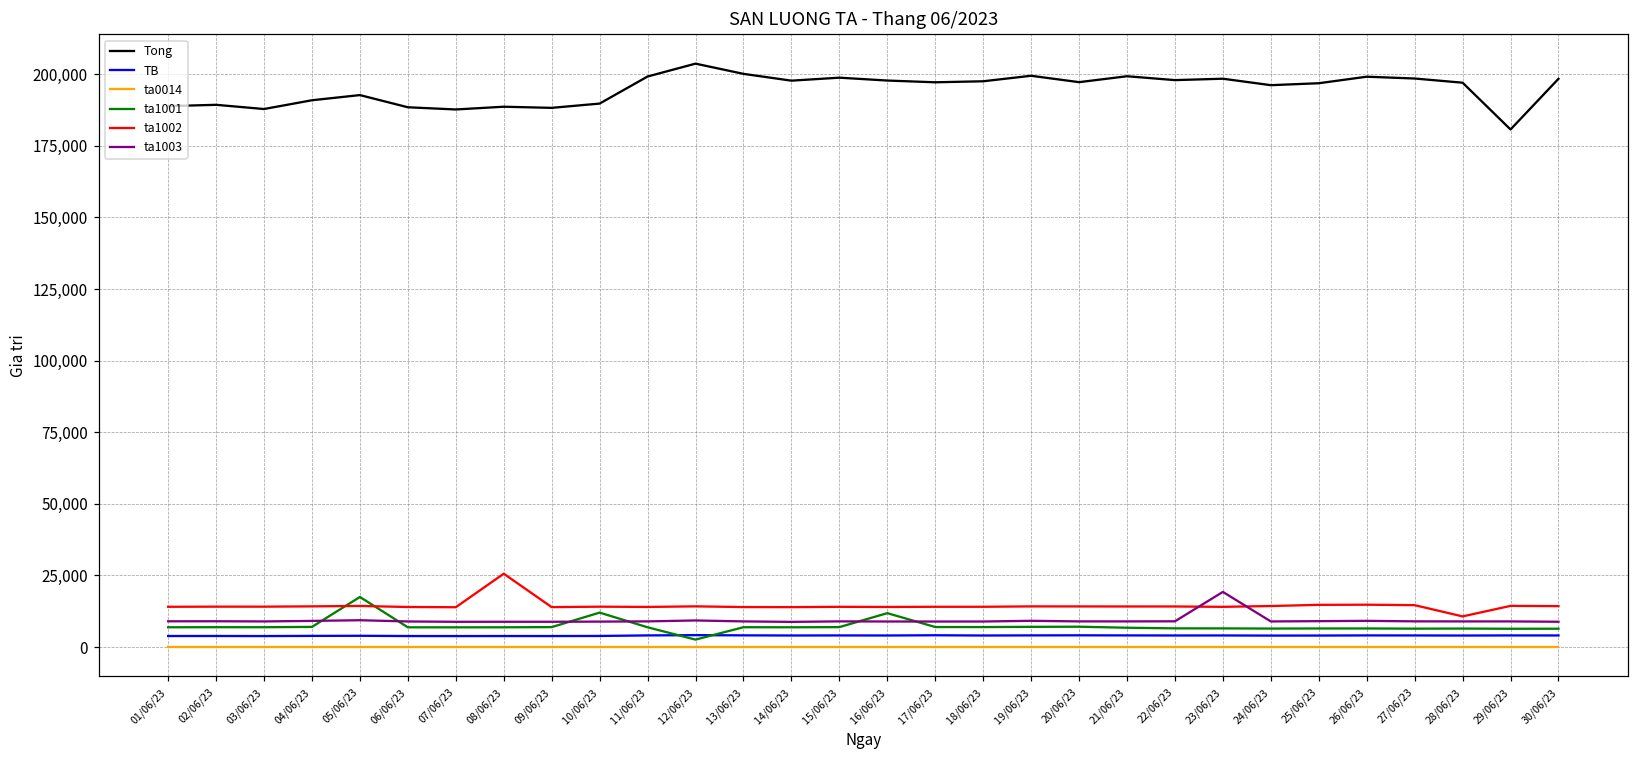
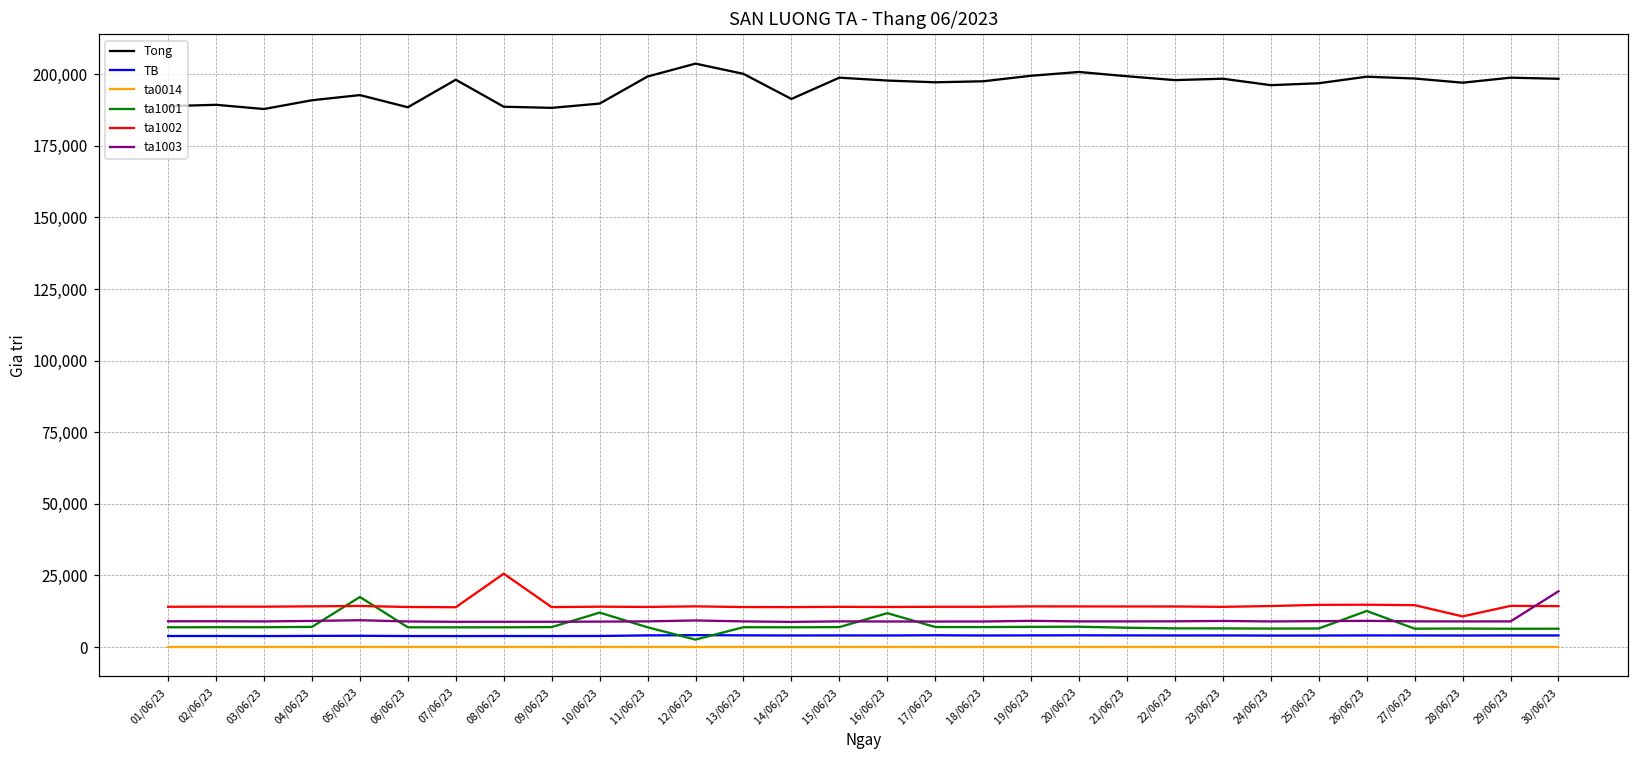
  {
    "Tong": {
      "02/06/23": "189,000",
      "03/06/23": "188,000",
      "04/06/23": "191,000",
      "05/06/23": "193,000",
      "06/06/23": "188,000",
-     "07/06/23": "188,000",
+     "07/06/23": "198,000",
      "08/06/23": "189,000",
      "09/06/23": "188,000",
      "10/06/23": "190,000",
      "11/06/23": "199,000",
      "12/06/23": "204,000",
      "13/06/23": "200,000",
-     "14/06/23": "198,000",
+     "14/06/23": "191,000",
      "15/06/23": "199,000",
      "16/06/23": "198,000",
      "17/06/23": "197,000",
      "18/06/23": "198,000",
      "19/06/23": "199,000",
-     "20/06/23": "197,000",
+     "20/06/23": "201,000",
      "21/06/23": "199,000",
      "22/06/23": "198,000",
      "23/06/23": "198,000",
      "24/06/23": "196,000",
      "25/06/23": "197,000",
      "26/06/23": "199,000",
      "27/06/23": "198,000",
      "28/06/23": "197,000",
-     "29/06/23": "181,000",
+     "29/06/23": "199,000",
      "30/06/23": "198,000"
    },
    "TB": {
      "01/06/23": "4,000",
      "02/06/23": "4,000",
      "03/06/23": "4,000",
      "04/06/23": "4,000",
      "05/06/23": "4,000",
      "06/06/23": "4,000",
      "07/06/23": "4,000",
      "08/06/23": "4,000",
      "09/06/23": "4,000",
      "10/06/23": "4,000",
      "11/06/23": "4,000",
      "12/06/23": "4,000",
      "13/06/23": "4,000",
      "14/06/23": "4,000",
      "15/06/23": "4,000",
      "16/06/23": "4,000",
      "17/06/23": "4,000",
      "18/06/23": "4,000",
      "19/06/23": "4,000",
      "20/06/23": "4,000",
      "21/06/23": "4,000",
      "22/06/23": "4,000",
      "23/06/23": "4,000",
      "24/06/23": "4,000",
      "25/06/23": "4,000",
      "26/06/23": "4,000",
      "27/06/23": "4,000",
      "28/06/23": "4,000",
      "29/06/23": "4,000",
      "30/06/23": "4,000"
    },
    "ta0014": {
      "01/06/23": "0",
      "02/06/23": "0",
      "03/06/23": "0",
      "04/06/23": "0",
      "05/06/23": "0",
      "06/06/23": "0",
      "07/06/23": "0",
      "08/06/23": "0",
      "09/06/23": "0",
      "10/06/23": "0",
      "11/06/23": "0",
      "12/06/23": "0",
      "13/06/23": "0",
      "14/06/23": "0",
      "15/06/23": "0",
      "16/06/23": "0",
      "17/06/23": "0",
      "18/06/23": "0",
      "19/06/23": "0",
      "20/06/23": "0",
      "21/06/23": "0",
      "22/06/23": "0",
      "23/06/23": "0",
      "24/06/23": "0",
      "25/06/23": "0",
      "26/06/23": "0",
      "27/06/23": "0",
      "28/06/23": "0",
      "29/06/23": "0",
      "30/06/23": "0"
    },
    "ta1001": {
      "01/06/23": "7,000",
      "02/06/23": "7,000",
      "03/06/23": "7,000",
      "04/06/23": "7,000",
      "05/06/23": "17,000",
      "06/06/23": "7,000",
      "07/06/23": "7,000",
      "08/06/23": "7,000",
      "09/06/23": "7,000",
      "10/06/23": "12,000",
      "11/06/23": "7,000",
      "12/06/23": "3,000",
      "13/06/23": "7,000",
      "14/06/23": "7,000",
      "15/06/23": "7,000",
      "16/06/23": "12,000",
      "17/06/23": "7,000",
      "18/06/23": "7,000",
      "19/06/23": "7,000",
      "20/06/23": "7,000",
      "21/06/23": "7,000",
      "22/06/23": "7,000",
      "23/06/23": "7,000",
      "24/06/23": "6,000",
      "25/06/23": "6,000",
-     "26/06/23": "6,000",
+     "26/06/23": "13,000",
      "27/06/23": "6,000",
      "28/06/23": "6,000",
      "29/06/23": "6,000",
      "30/06/23": "6,000"
    },
    "ta1002": {
      "01/06/23": "14,000",
      "02/06/23": "14,000",
      "03/06/23": "14,000",
      "04/06/23": "14,000",
      "05/06/23": "14,000",
      "06/06/23": "14,000",
      "07/06/23": "14,000",
      "08/06/23": "26,000",
      "09/06/23": "14,000",
      "10/06/23": "14,000",
      "11/06/23": "14,000",
      "12/06/23": "14,000",
      "13/06/23": "14,000",
      "14/06/23": "14,000",
      "15/06/23": "14,000",
      "16/06/23": "14,000",
      "17/06/23": "14,000",
      "18/06/23": "14,000",
      "19/06/23": "14,000",
      "20/06/23": "14,000",
      "21/06/23": "14,000",
      "22/06/23": "14,000",
      "23/06/23": "14,000",
      "24/06/23": "14,000",
      "25/06/23": "15,000",
      "26/06/23": "15,000",
      "27/06/23": "15,000",
      "28/06/23": "11,000",
      "29/06/23": "14,000",
      "30/06/23": "14,000"
    },
    "ta1003": {
      "01/06/23": "9,000",
      "02/06/23": "9,000",
      "03/06/23": "9,000",
      "04/06/23": "9,000",
      "05/06/23": "9,000",
      "06/06/23": "9,000",
      "07/06/23": "9,000",
      "08/06/23": "9,000",
      "09/06/23": "9,000",
      "10/06/23": "9,000",
      "11/06/23": "9,000",
      "12/06/23": "9,000",
      "13/06/23": "9,000",
      "14/06/23": "9,000",
      "15/06/23": "9,000",
      "16/06/23": "9,000",
      "17/06/23": "9,000",
      "18/06/23": "9,000",
      "19/06/23": "9,000",
      "20/06/23": "9,000",
      "21/06/23": "9,000",
      "22/06/23": "9,000",
-     "23/06/23": "19,000",
+     "23/06/23": "9,000",
      "24/06/23": "9,000",
      "25/06/23": "9,000",
      "26/06/23": "9,000",
      "27/06/23": "9,000",
      "28/06/23": "9,000",
      "29/06/23": "9,000",
-     "30/06/23": "9,000"
+     "30/06/23": "19,000"
    }
  }
